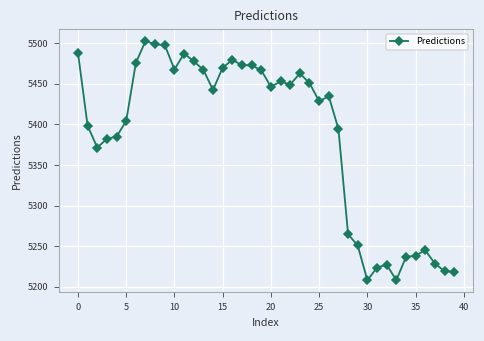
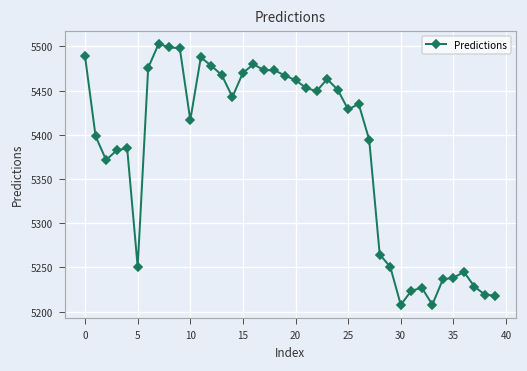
  {
    "0": 5490,
-   "5": 5400,
-   "10": 5470,
+   "5": 5250,
+   "10": 5420,
    "15": 5470,
-   "20": 5450,
+   "20": 5460,
    "25": 5430,
    "30": 5210,
    "35": 5240
  }
